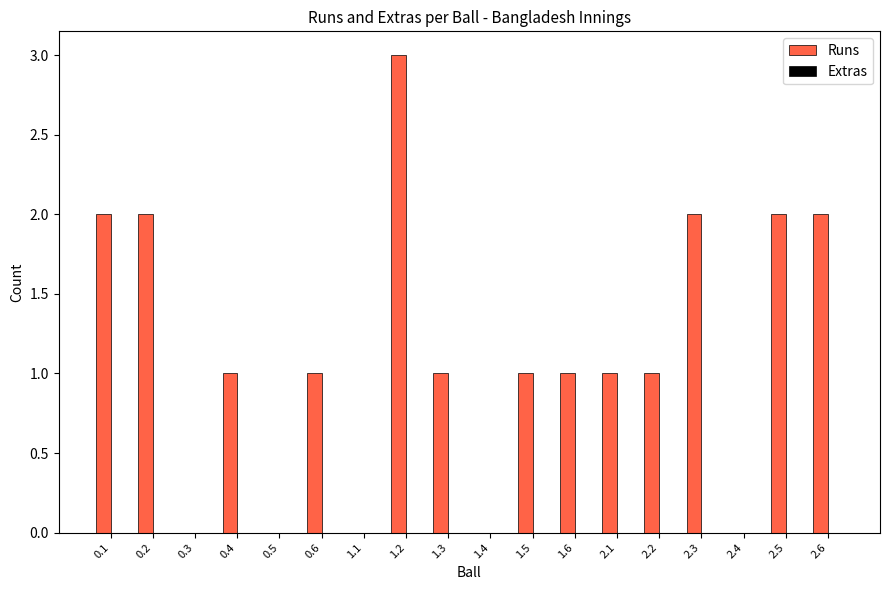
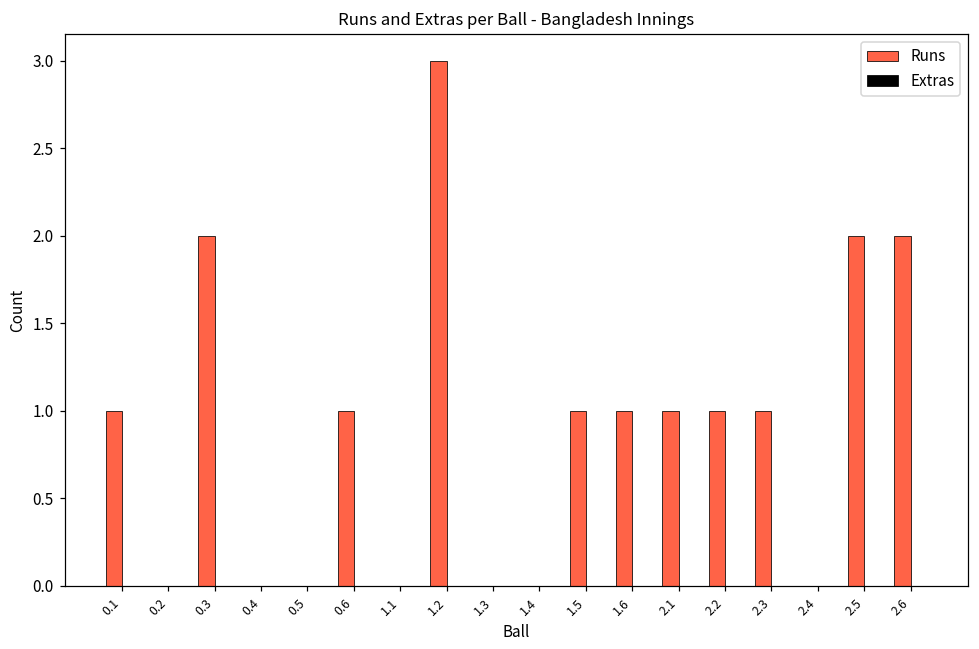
  {
    "Runs": {
-     "0.1": 2,
-     "0.2": 2,
-     "0.3": 0,
-     "0.4": 1,
+     "0.1": 1,
+     "0.2": 0,
+     "0.3": 2,
+     "0.4": 0,
      "0.5": 0,
      "0.6": 1,
      "1.1": 0,
      "1.2": 3,
-     "1.3": 1,
+     "1.3": 0,
      "1.4": 0,
      "1.5": 1,
      "1.6": 1,
      "2.1": 1,
      "2.2": 1,
-     "2.3": 2,
+     "2.3": 1,
      "2.4": 0,
      "2.5": 2,
      "2.6": 2
    },
    "Extras": {
      "0.1": 0,
      "0.2": 0,
      "0.3": 0,
      "0.4": 0,
      "0.5": 0,
      "0.6": 0,
      "1.1": 0,
      "1.2": 0,
      "1.3": 0,
      "1.4": 0,
      "1.5": 0,
      "1.6": 0,
      "2.1": 0,
      "2.2": 0,
      "2.3": 0,
      "2.4": 0,
      "2.5": 0,
      "2.6": 0
    }
  }
